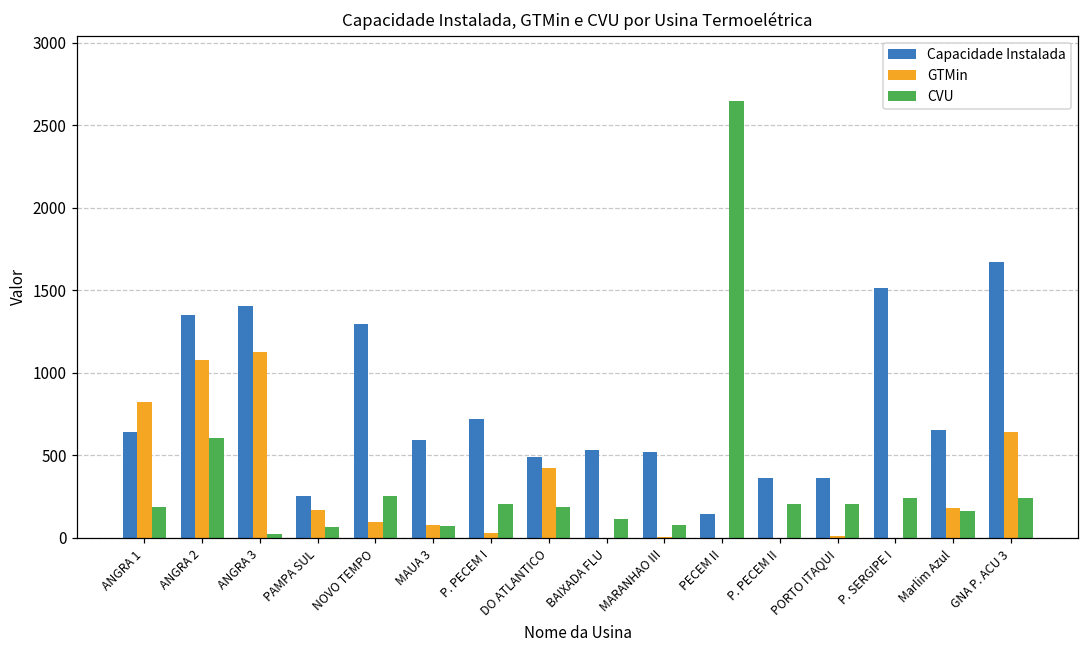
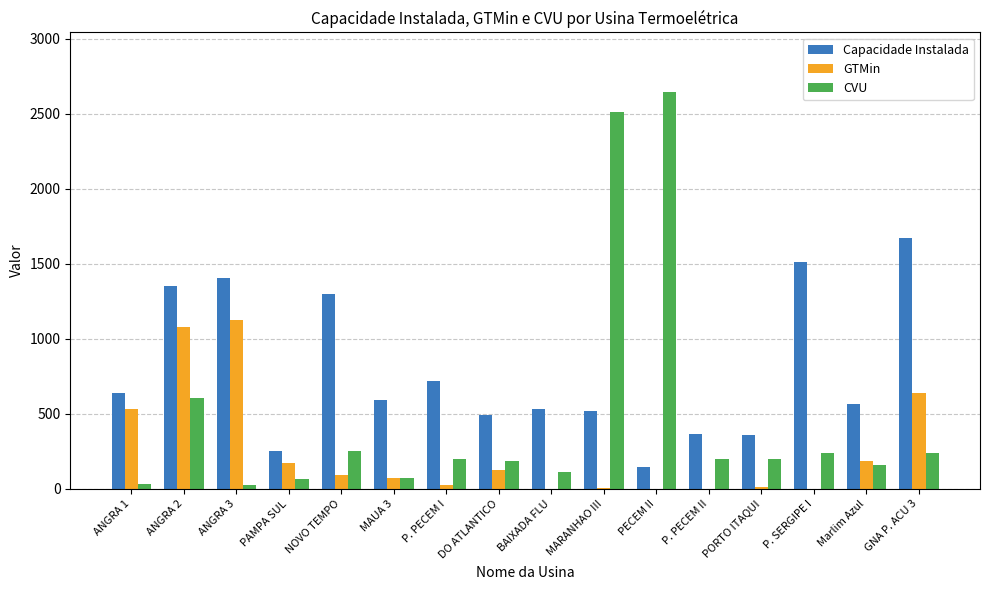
  {
    "Capacidade Instalada": {
      "ANGRA 1": 640,
      "ANGRA 2": 1350,
      "ANGRA 3": 1410,
      "PAMPA SUL": 250,
      "NOVO TEMPO": 1300,
      "MAUA 3": 590,
      "P. PECEM I": 720,
      "DO ATLANTICO": 490,
      "BAIXADA FLU": 530,
      "MARANHAO III": 520,
      "PECEM II": 140,
      "P. PECEM II": 370,
      "PORTO ITAQUI": 360,
      "P. SERGIPE I": 1520,
-     "Marlim Azul": 650,
+     "Marlim Azul": 570,
      "GNA P. ACU 3": 1670
    },
    "GTMin": {
-     "ANGRA 1": 820,
+     "ANGRA 1": 530,
      "ANGRA 2": 1080,
      "ANGRA 3": 1130,
      "PAMPA SUL": 170,
      "NOVO TEMPO": 100,
      "MAUA 3": 80,
      "P. PECEM I": 30,
-     "DO ATLANTICO": 420,
+     "DO ATLANTICO": 130,
      "BAIXADA FLU": 0,
      "PECEM II": 0,
      "P. PECEM II": 0,
      "P. SERGIPE I": 0,
      "Marlim Azul": 180,
      "GNA P. ACU 3": 640
    },
    "CVU": {
-     "ANGRA 1": 190,
+     "ANGRA 1": 30,
      "ANGRA 2": 610,
      "ANGRA 3": 30,
      "PAMPA SUL": 70,
      "NOVO TEMPO": 250,
      "MAUA 3": 70,
      "P. PECEM I": 200,
      "DO ATLANTICO": 190,
      "BAIXADA FLU": 110,
-     "MARANHAO III": 80,
+     "MARANHAO III": 2510,
      "PECEM II": 2650,
      "P. PECEM II": 200,
      "PORTO ITAQUI": 200,
      "P. SERGIPE I": 240,
      "Marlim Azul": 160,
      "GNA P. ACU 3": 240
    }
  }
